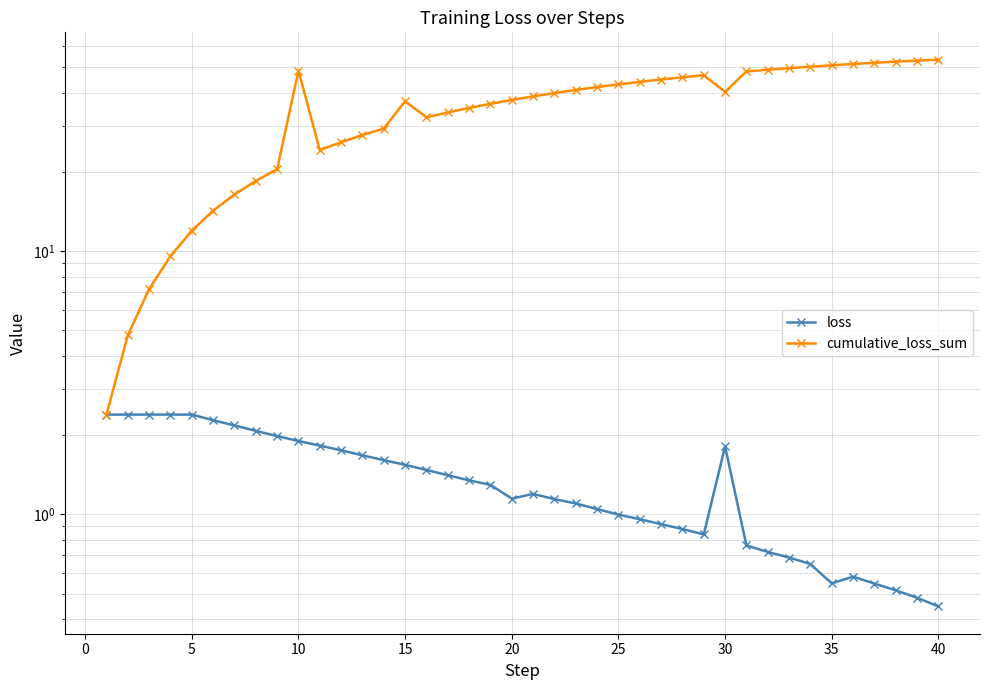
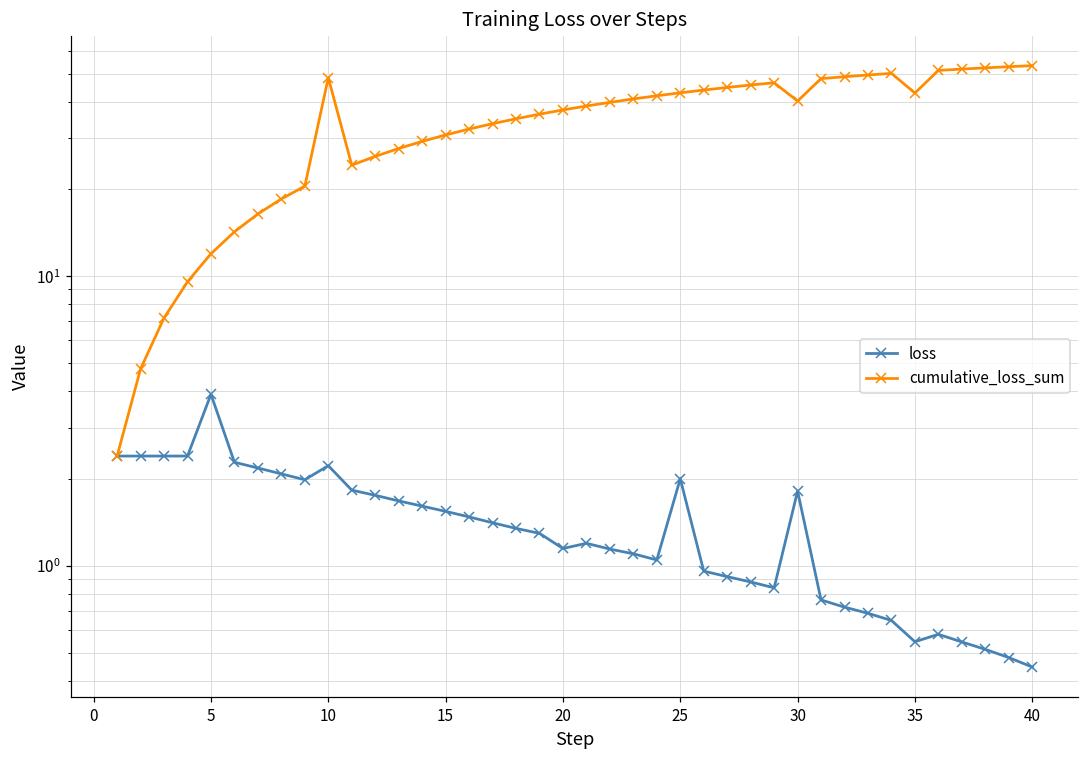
  {
    "loss": {
-     "5": 2.4,
-     "10": 1.9,
+     "5": 3.9,
+     "10": 2.2,
      "15": 1.5,
      "20": 1.1,
-     "25": 1.00,
+     "25": 2.0,
      "30": 1.8,
      "35": 0.55,
      "40": 0.45
    },
    "cumulative_loss_sum": {
      "5": 12,
      "10": 49,
-     "15": 37,
+     "15": 31,
      "20": 38,
      "25": 43,
      "30": 40,
-     "35": 51,
+     "35": 43,
      "40": 53
    }
  }
